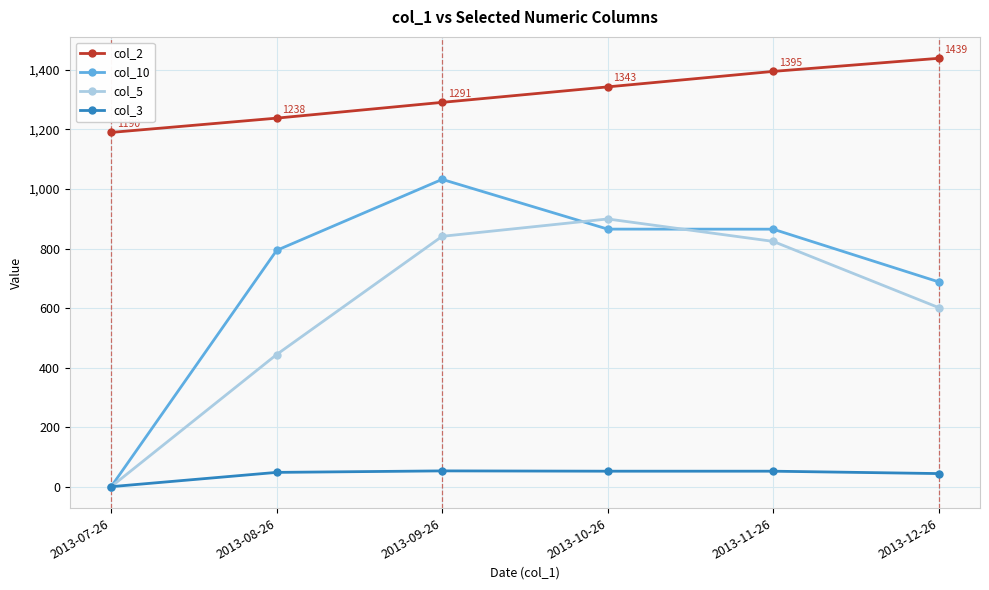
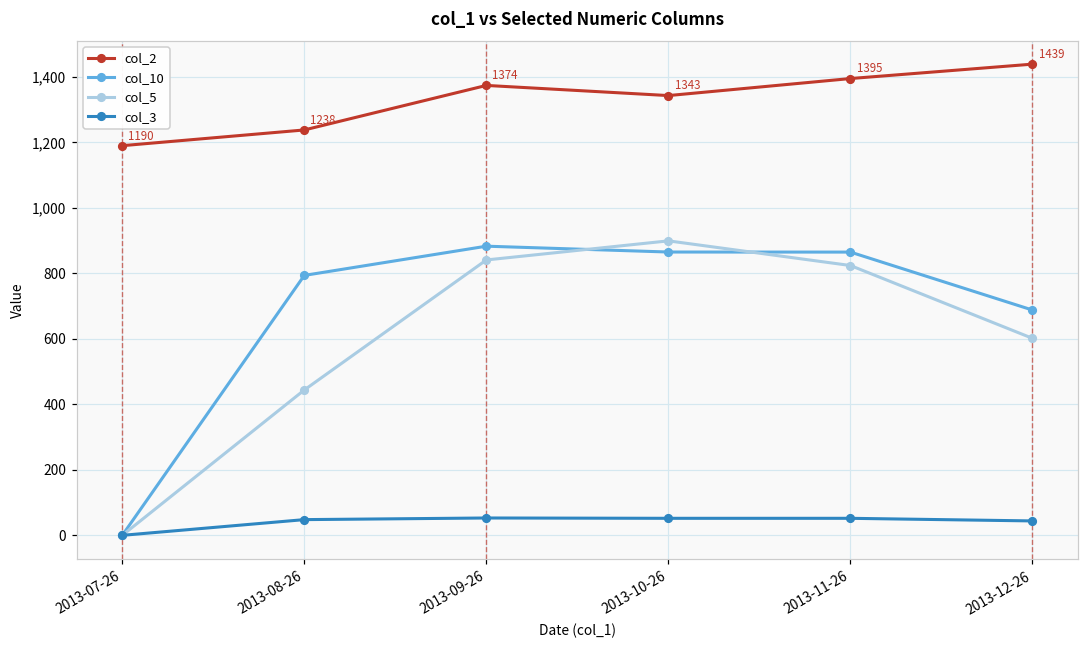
  {
    "col_2": {
      "2013-08-26": "1238",
-     "2013-09-26": "1291",
+     "2013-09-26": "1374",
      "2013-10-26": "1343",
      "2013-11-26": "1395",
      "2013-12-26": "1439"
    },
    "col_10": {
      "2013-08-26": "790",
-     "2013-09-26": "1,030",
+     "2013-09-26": "880",
      "2013-10-26": "870",
      "2013-11-26": "870",
      "2013-12-26": "690"
    },
    "col_5": {
      "2013-08-26": "440",
      "2013-09-26": "840",
      "2013-10-26": "900",
      "2013-11-26": "820",
      "2013-12-26": "600"
    },
    "col_3": {
      "2013-08-26": "50",
      "2013-09-26": "50",
      "2013-10-26": "50",
      "2013-11-26": "50",
      "2013-12-26": "40"
    }
  }
